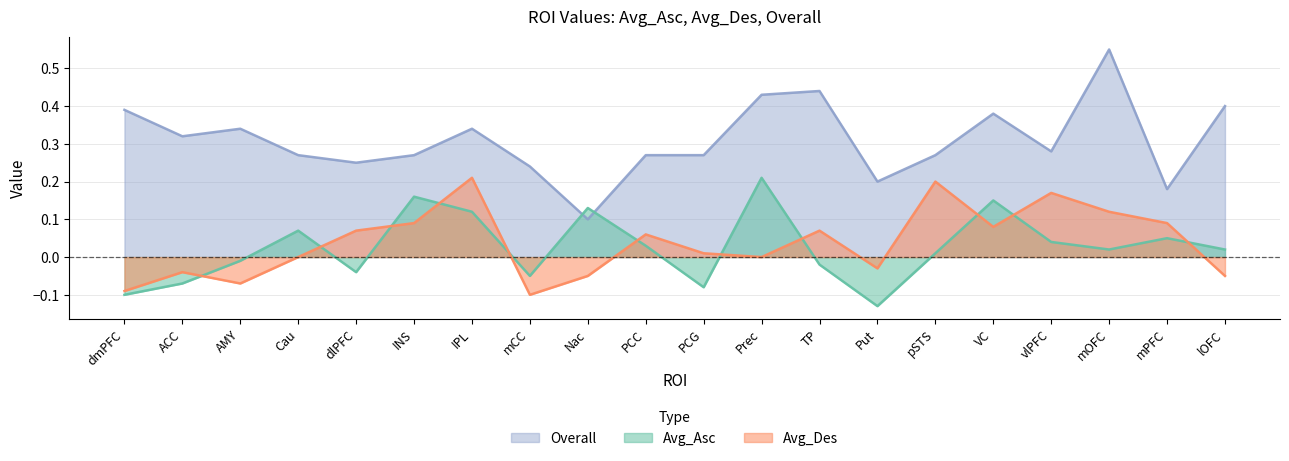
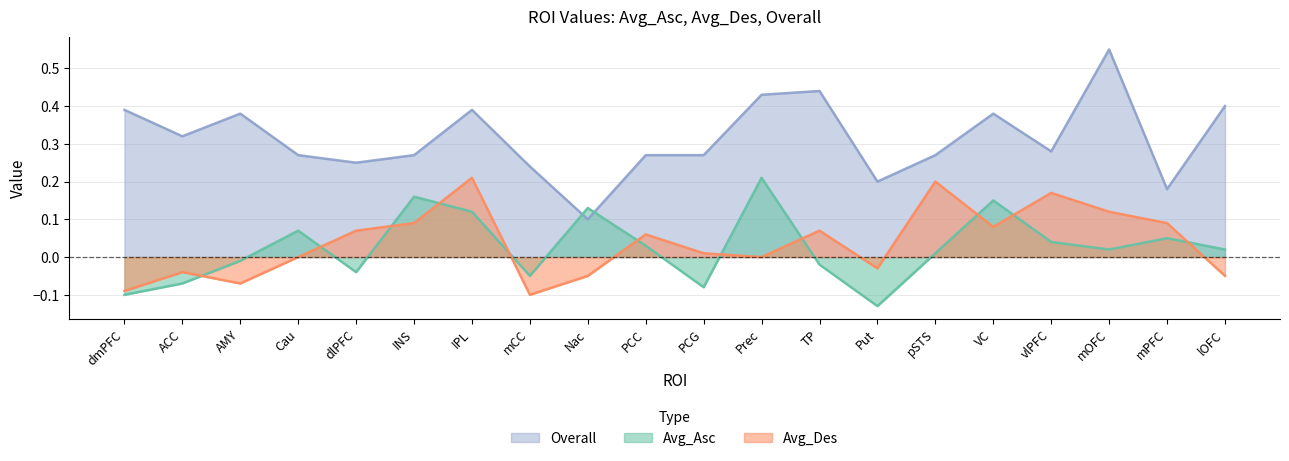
  {
    "Overall": {
      "dmPFC": 0.39,
      "ACC": 0.32,
-     "AMY": 0.34,
+     "AMY": 0.38,
      "Cau": 0.27,
      "dlPFC": 0.25,
      "INS": 0.27,
-     "IPL": 0.34,
+     "IPL": 0.39,
      "mCC": 0.24,
      "Nac": 0.10,
      "PCC": 0.27,
      "PCG": 0.27,
      "Prec": 0.43,
      "TP": 0.44,
      "Put": 0.20,
      "pSTS": 0.27,
      "VC": 0.38,
      "vlPFC": 0.28,
      "mOFC": 0.55,
      "mPFC": 0.18,
      "lOFC": 0.40
    }
  }
